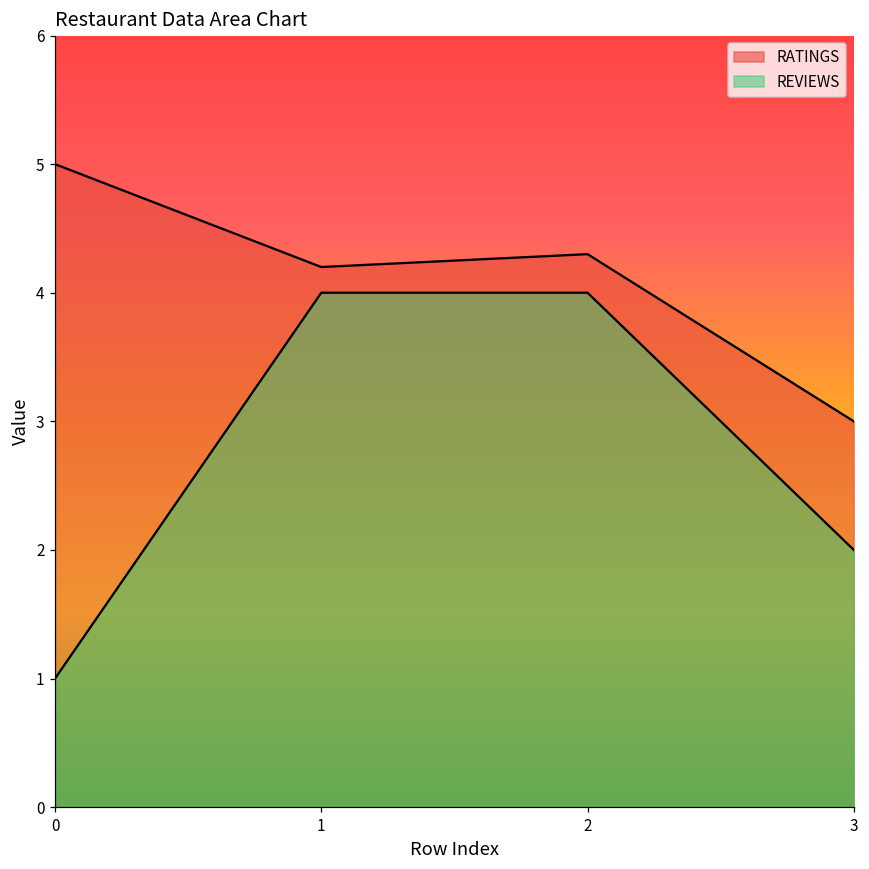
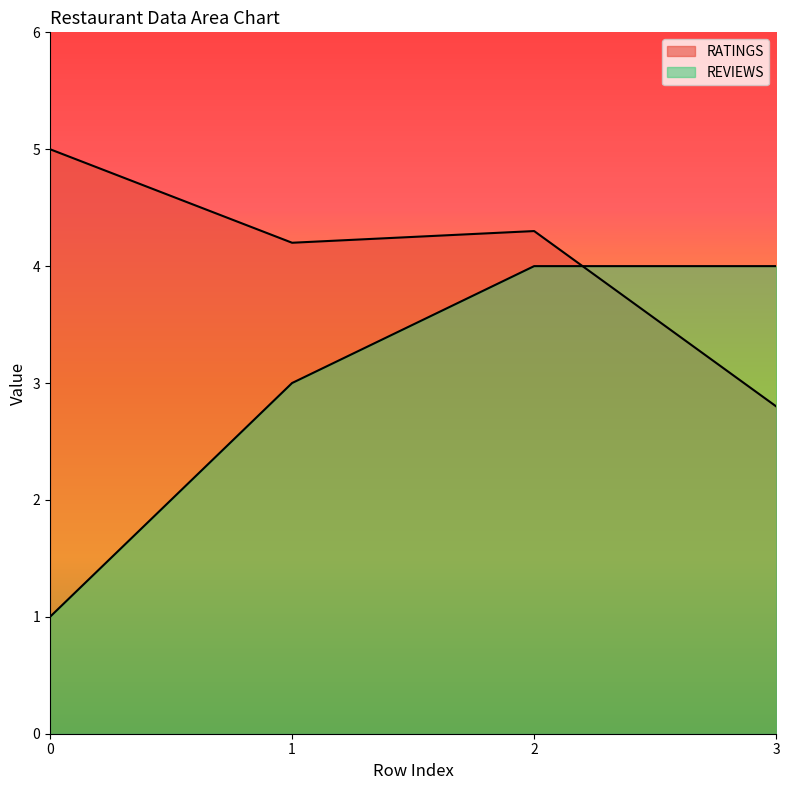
  {
    "RATINGS": {
      "0": 5.0,
      "1": 4.2,
      "2": 4.3,
-     "3": 3.0
+     "3": 2.8
    },
    "REVIEWS": {
      "0": 1,
-     "1": 4,
+     "1": 3,
      "2": 4,
-     "3": 2
+     "3": 4
    }
  }
